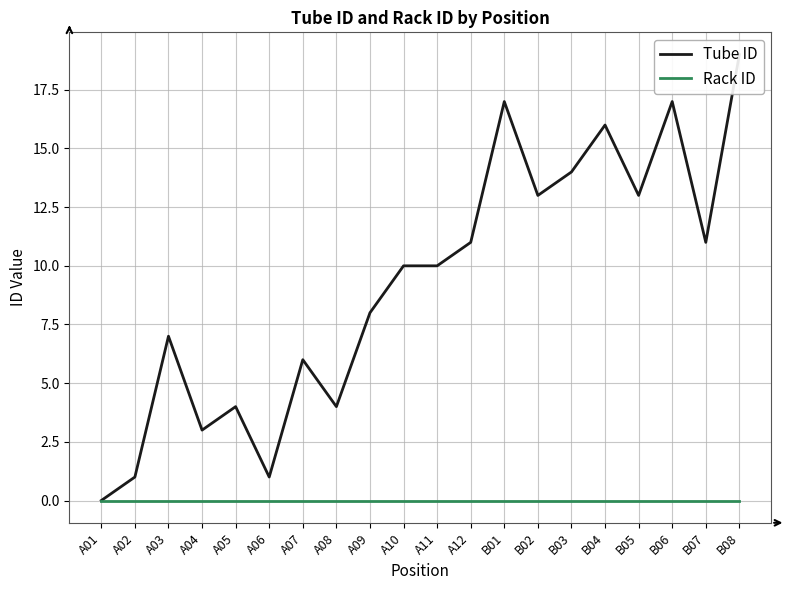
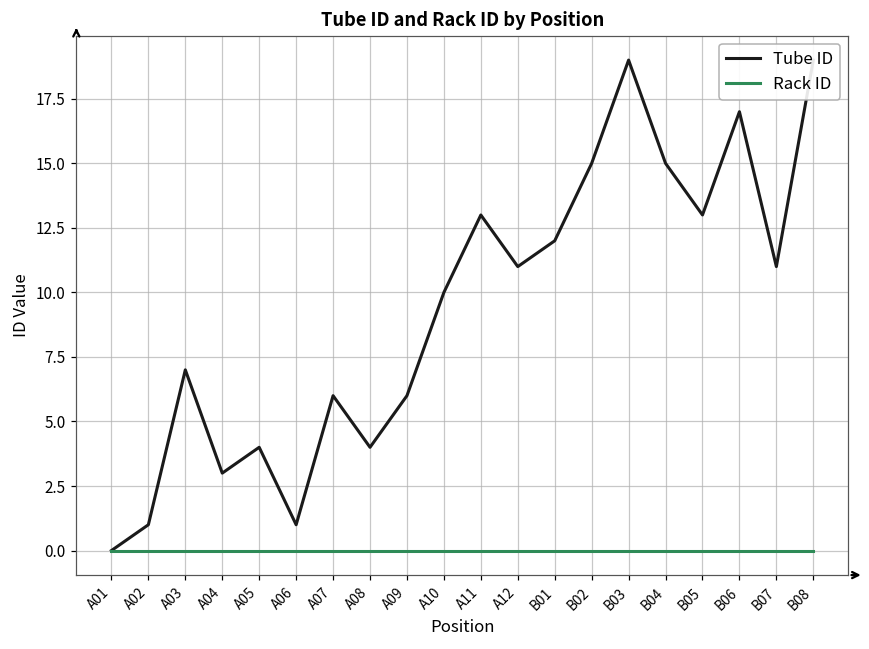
  {
    "Tube ID": {
      "A02": 1.0,
      "A03": 7.0,
      "A04": 3.0,
      "A05": 4.0,
      "A06": 1.0,
      "A07": 6.0,
      "A08": 4.0,
-     "A09": 8.0,
+     "A09": 6.0,
      "A10": 10.0,
-     "A11": 10.0,
+     "A11": 13.0,
      "A12": 11.0,
-     "B01": 17.0,
-     "B02": 13.0,
-     "B03": 14.0,
-     "B04": 16.0,
+     "B01": 12.0,
+     "B02": 15.0,
+     "B03": 19.0,
+     "B04": 15.0,
      "B05": 13.0,
      "B06": 17.0,
      "B07": 11.0
    },
    "Rack ID": {
      "A02": 0.0,
      "A03": 0.0,
      "A04": 0.0,
      "A05": 0.0,
      "A06": 0.0,
      "A07": 0.0,
      "A08": 0.0,
      "A09": 0.0,
      "A10": 0.0,
      "A11": 0.0,
      "A12": 0.0,
      "B01": 0.0,
      "B02": 0.0,
      "B03": 0.0,
      "B04": 0.0,
      "B05": 0.0,
      "B06": 0.0,
      "B07": 0.0,
      "B08": 0.0
    }
  }
